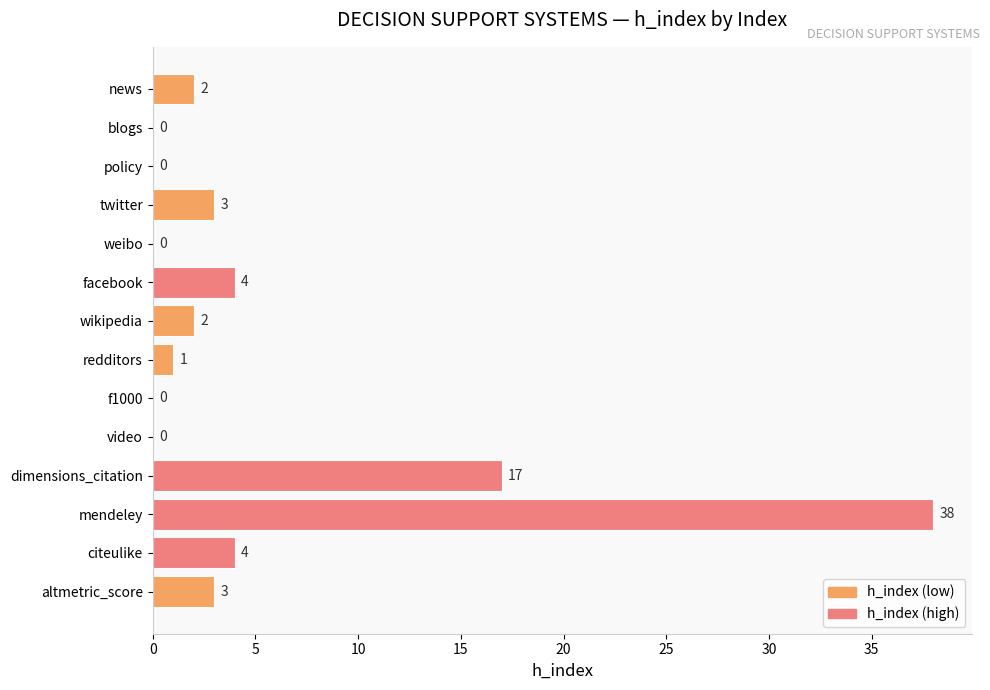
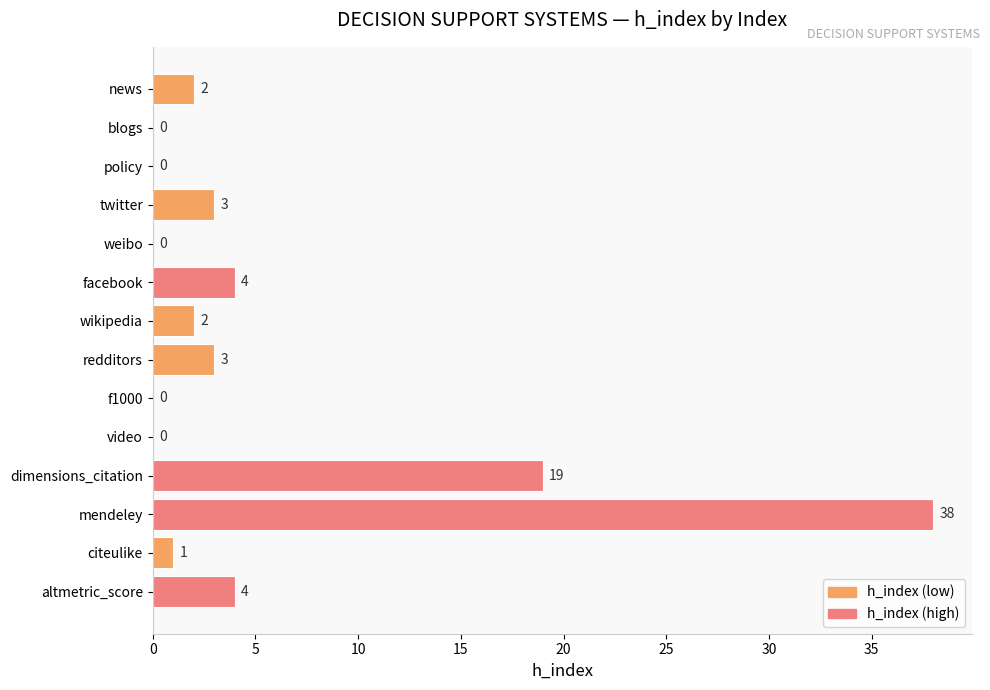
  {
    "news": 2,
    "blogs": 0,
    "policy": 0,
    "twitter": 3,
    "weibo": 0,
    "facebook": 4,
    "wikipedia": 2,
-   "redditors": 1,
+   "redditors": 3,
    "f1000": 0,
    "video": 0,
-   "dimensions_citation": 17,
+   "dimensions_citation": 19,
    "mendeley": 38,
-   "citeulike": 4,
-   "altmetric_score": 3
+   "citeulike": 1,
+   "altmetric_score": 4
  }
